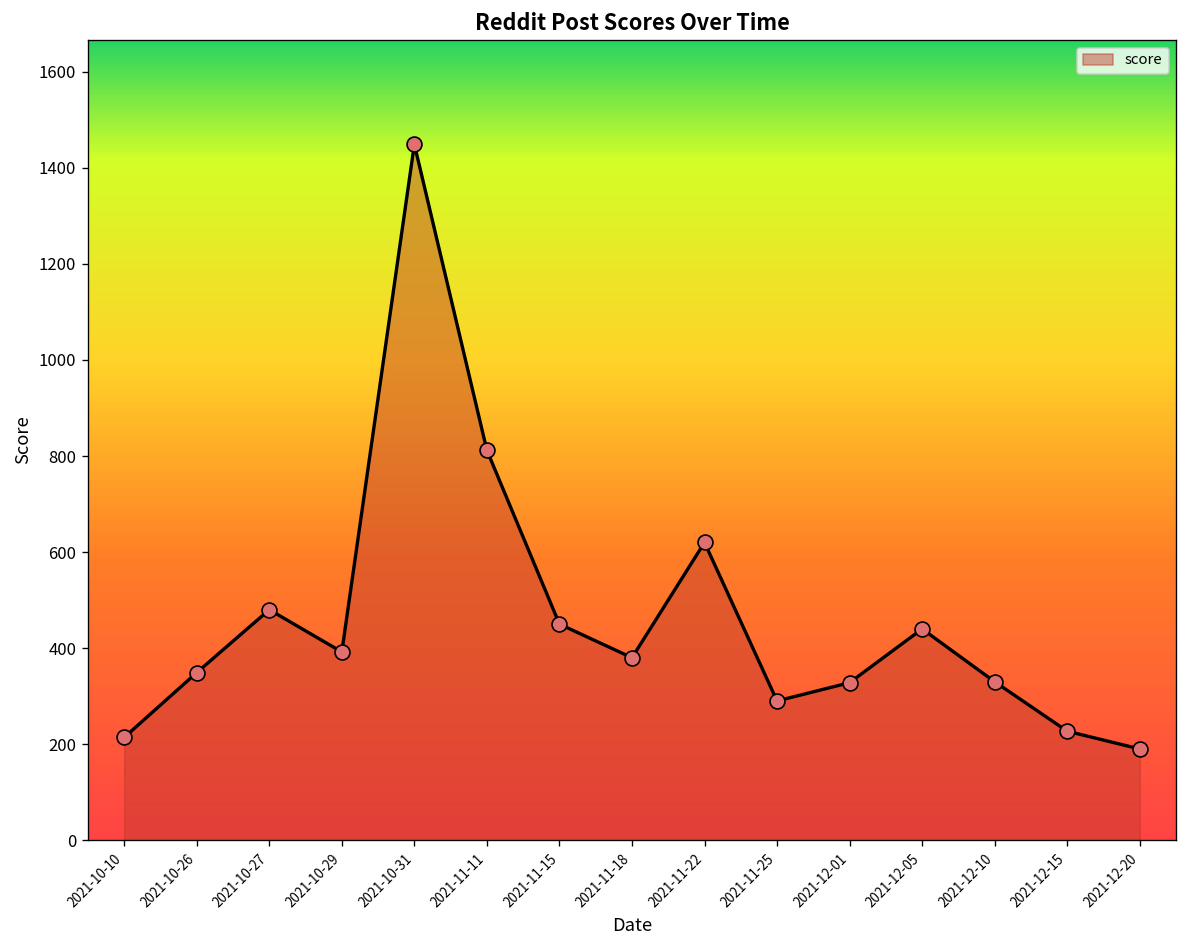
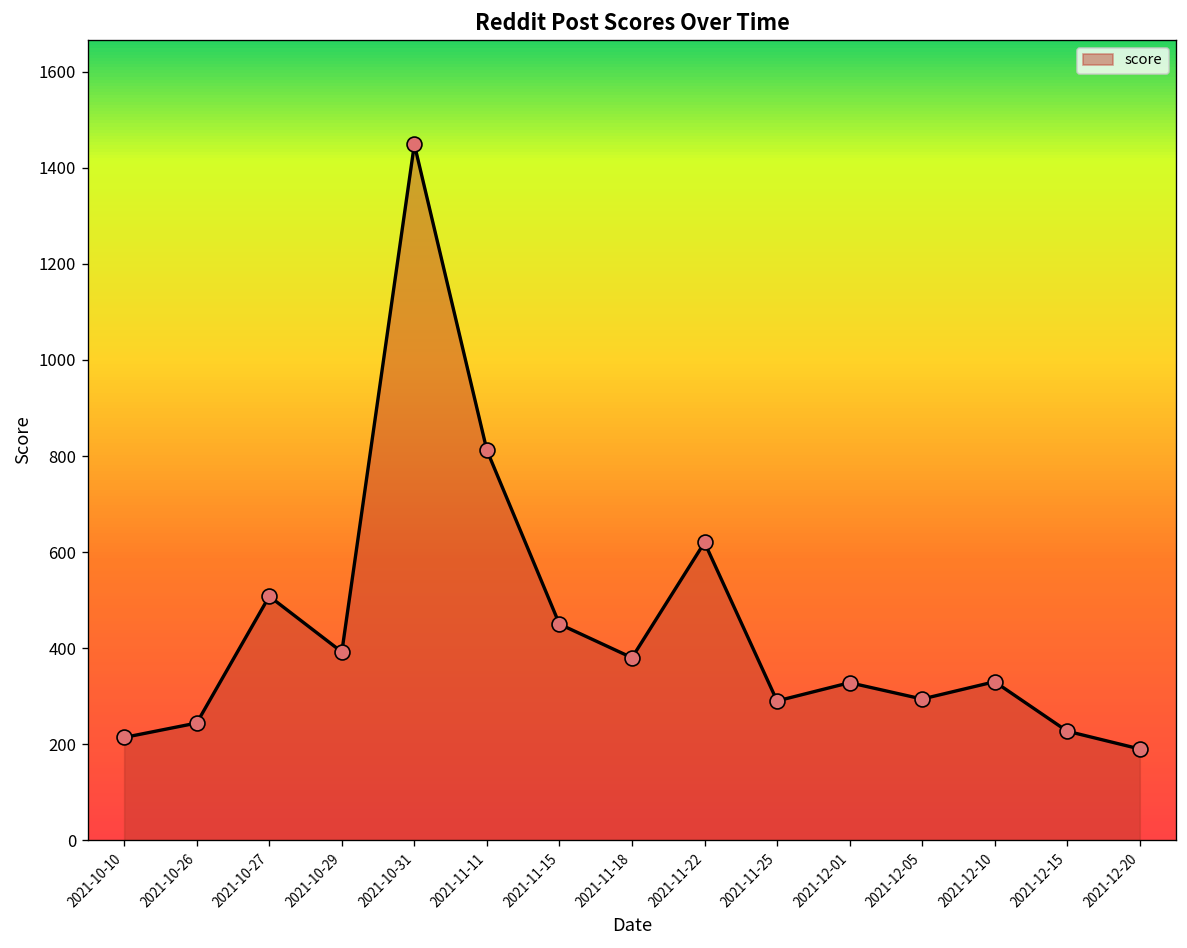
  {
    "2021-10-10": 210,
-   "2021-10-26": 350,
-   "2021-10-27": 480,
+   "2021-10-26": 240,
+   "2021-10-27": 510,
    "2021-10-29": 390,
    "2021-10-31": 1450,
    "2021-11-11": 810,
    "2021-11-15": 450,
    "2021-11-18": 380,
    "2021-11-22": 620,
    "2021-11-25": 290,
    "2021-12-01": 330,
-   "2021-12-05": 440,
+   "2021-12-05": 290,
    "2021-12-10": 330,
    "2021-12-15": 230,
    "2021-12-20": 190
  }
